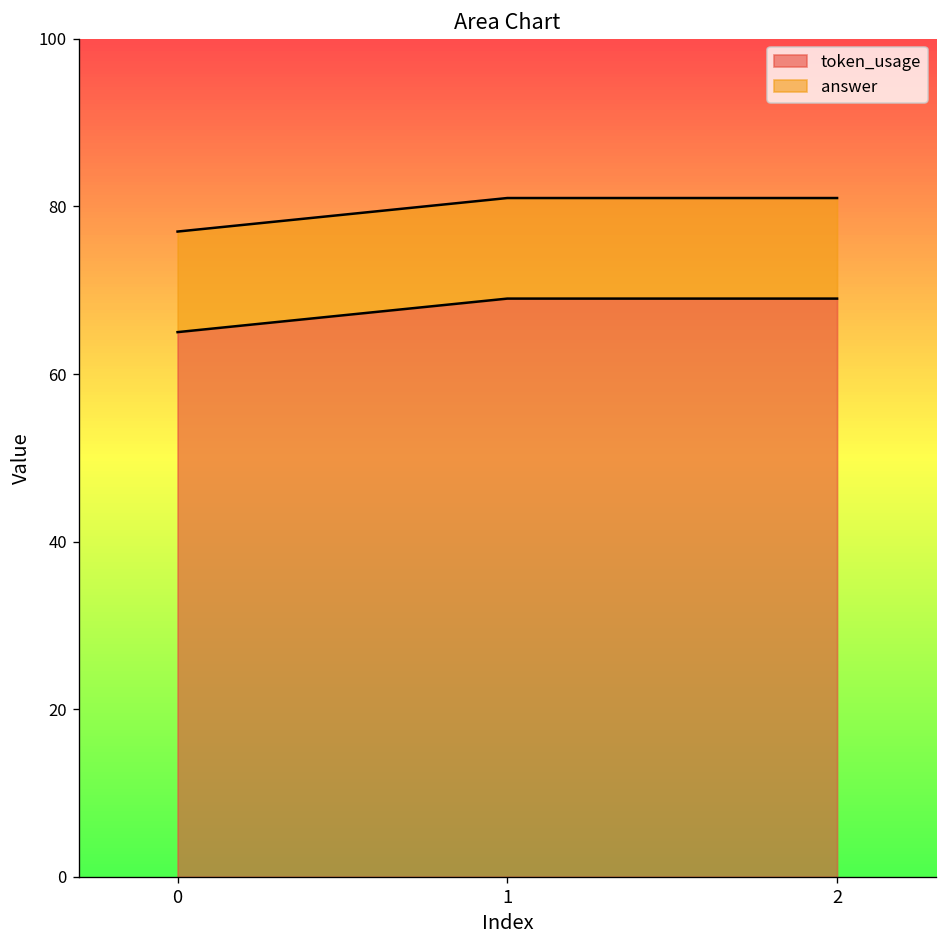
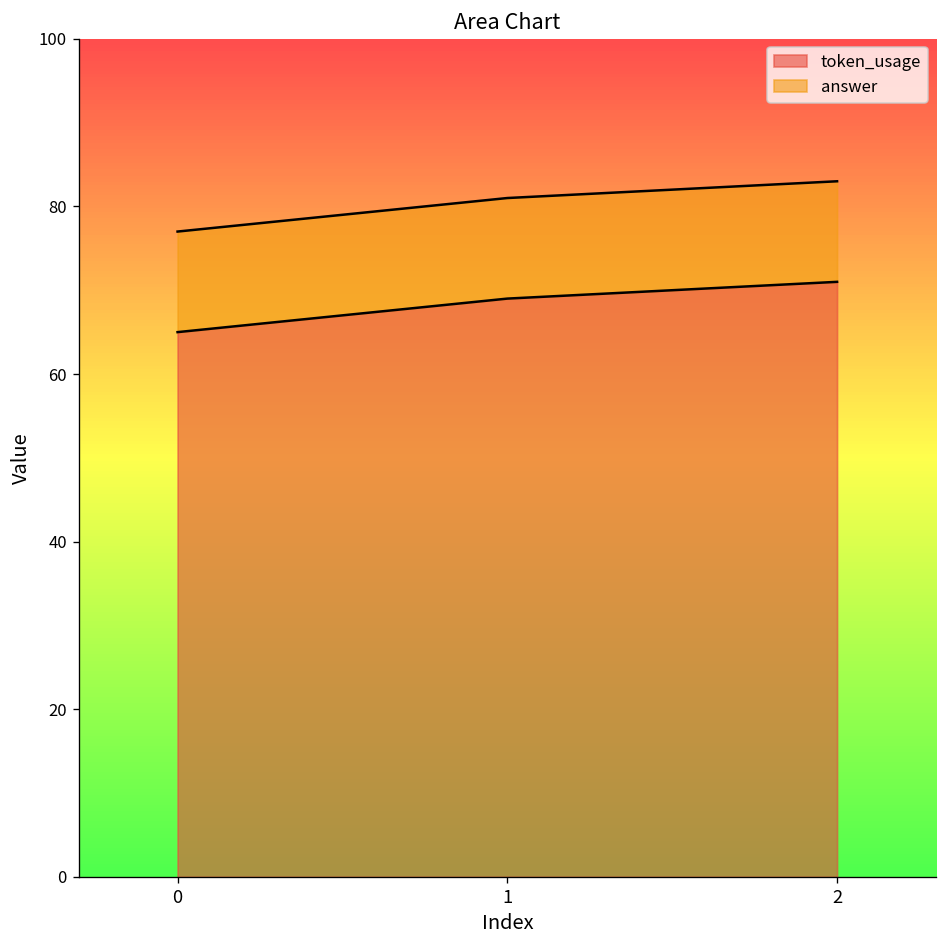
  {
    "token_usage": {
      "0": 65,
      "1": 69,
-     "2": 69
+     "2": 71
    },
    "answer": {
      "0": 12,
      "1": 12,
      "2": 12
    }
  }
